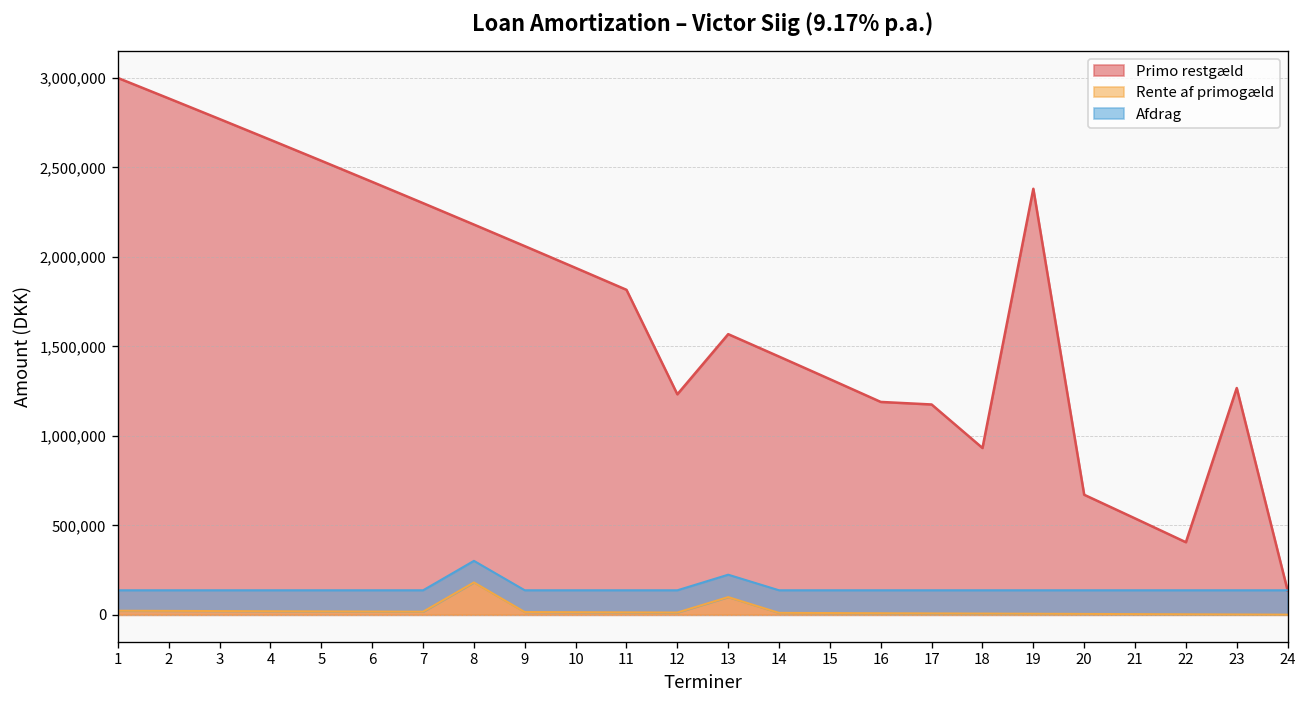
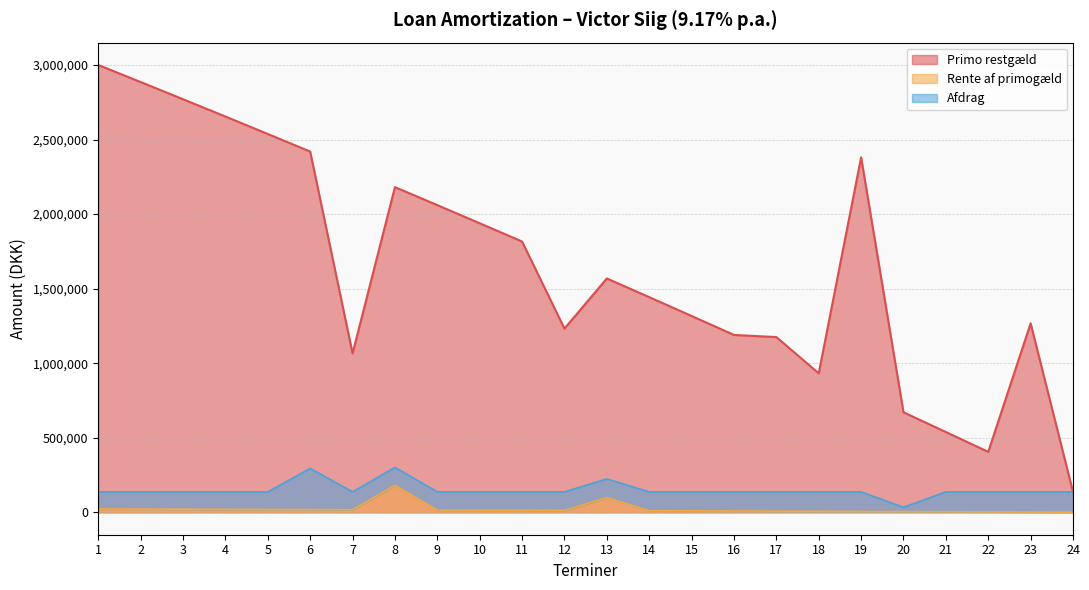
  {
    "Primo restgæld": {
      "1": "3,000,000",
      "2": "2,890,000",
      "3": "2,770,000",
      "4": "2,650,000",
      "5": "2,540,000",
      "6": "2,420,000",
-     "7": "2,300,000",
+     "7": "1,070,000",
      "8": "2,180,000",
      "9": "2,060,000",
      "10": "1,940,000",
      "11": "1,820,000",
      "12": "1,230,000",
      "13": "1,570,000",
      "14": "1,440,000",
      "15": "1,320,000",
      "16": "1,190,000",
      "17": "1,180,000",
      "18": "930,000",
      "19": "2,380,000",
      "20": "670,000",
      "21": "540,000",
      "22": "410,000",
      "23": "1,270,000"
    },
    "Rente af primogæld": {
      "1": "20,000",
      "2": "20,000",
      "3": "20,000",
      "4": "20,000",
      "5": "20,000",
      "6": "20,000",
      "7": "20,000",
      "8": "180,000",
      "9": "20,000",
      "10": "10,000",
      "11": "10,000",
      "12": "10,000",
      "13": "100,000",
      "14": "10,000",
      "15": "10,000",
      "16": "10,000",
      "17": "10,000",
      "18": "10,000",
      "19": "10,000",
      "20": "10,000",
      "21": "0",
      "22": "0",
      "23": "0",
      "24": "0"
    },
    "Afdrag": {
      "1": "110,000",
      "2": "120,000",
      "3": "120,000",
      "4": "120,000",
      "5": "120,000",
-     "6": "120,000",
+     "6": "280,000",
      "7": "120,000",
      "8": "120,000",
      "9": "120,000",
      "10": "120,000",
      "11": "120,000",
      "12": "120,000",
      "13": "130,000",
      "14": "130,000",
      "15": "130,000",
      "16": "130,000",
      "17": "130,000",
      "18": "130,000",
      "19": "130,000",
-     "20": "130,000",
+     "20": "30,000",
      "21": "130,000",
      "22": "130,000",
      "23": "140,000"
    }
  }
